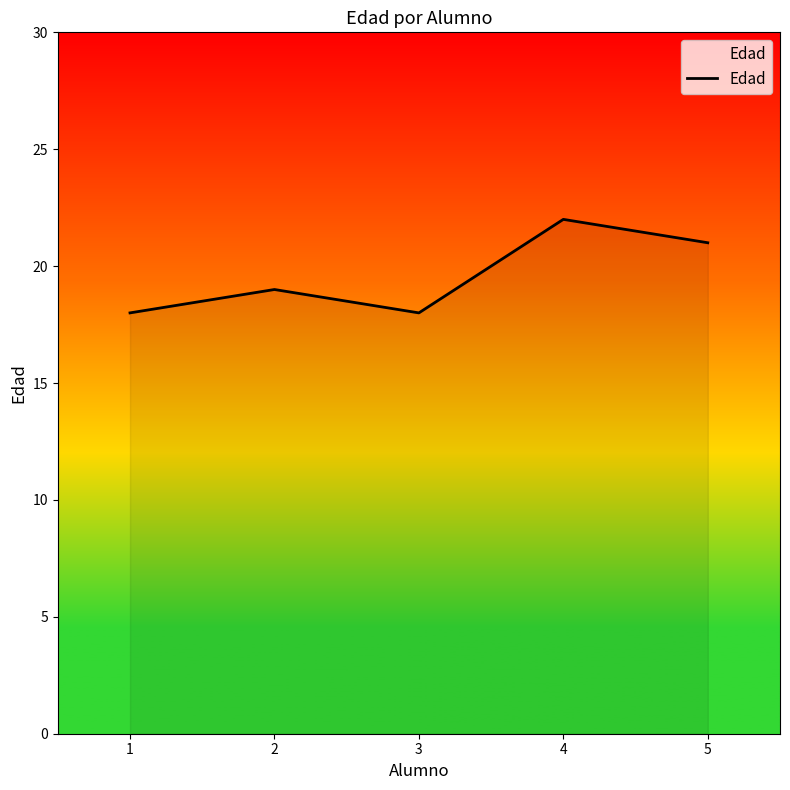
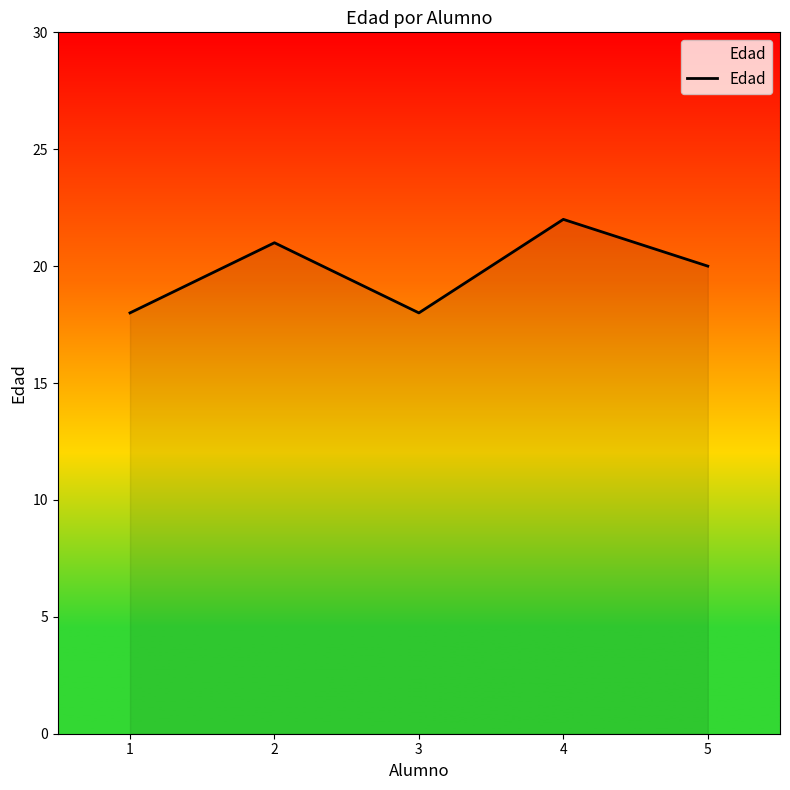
  {
    "1": 18,
-   "2": 19,
+   "2": 21,
    "3": 18,
    "4": 22,
-   "5": 21
+   "5": 20
  }
